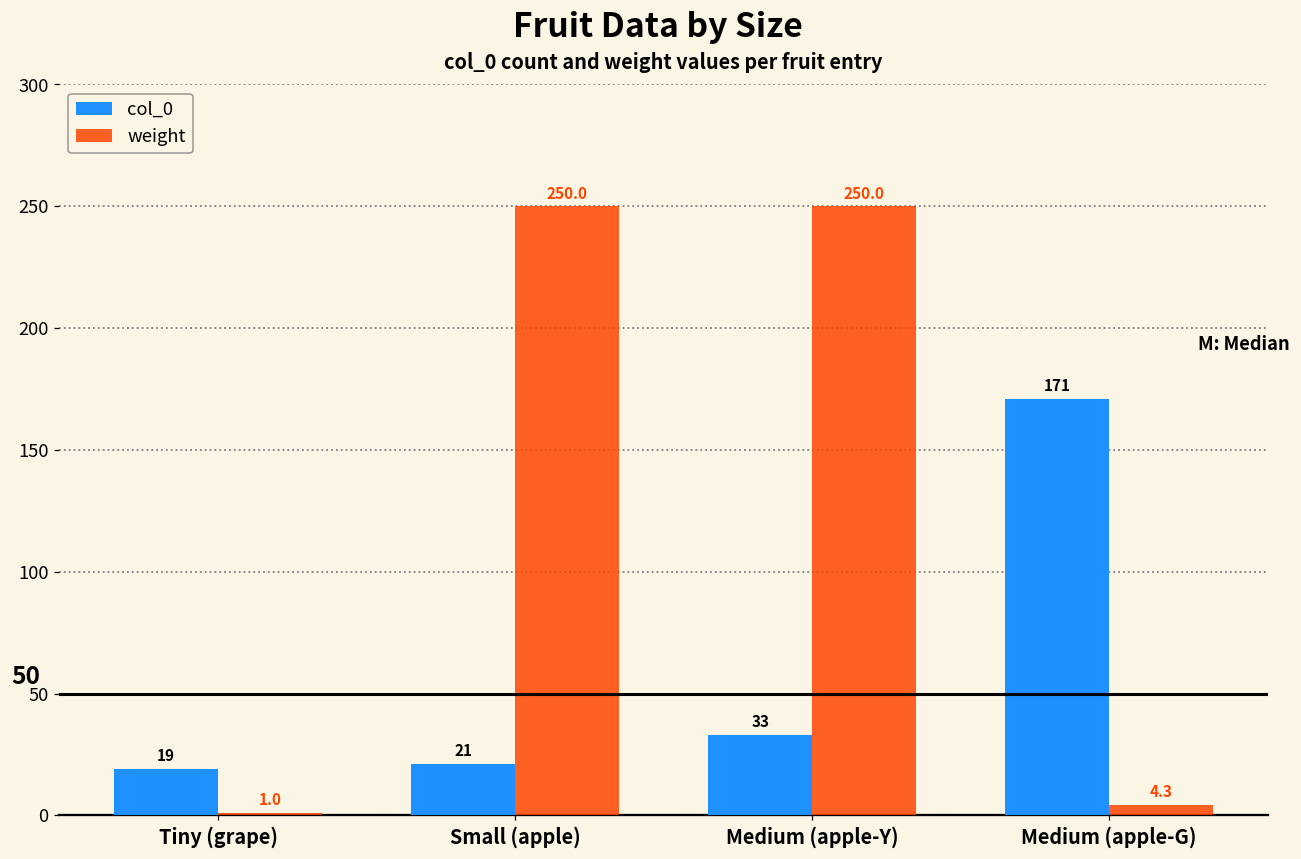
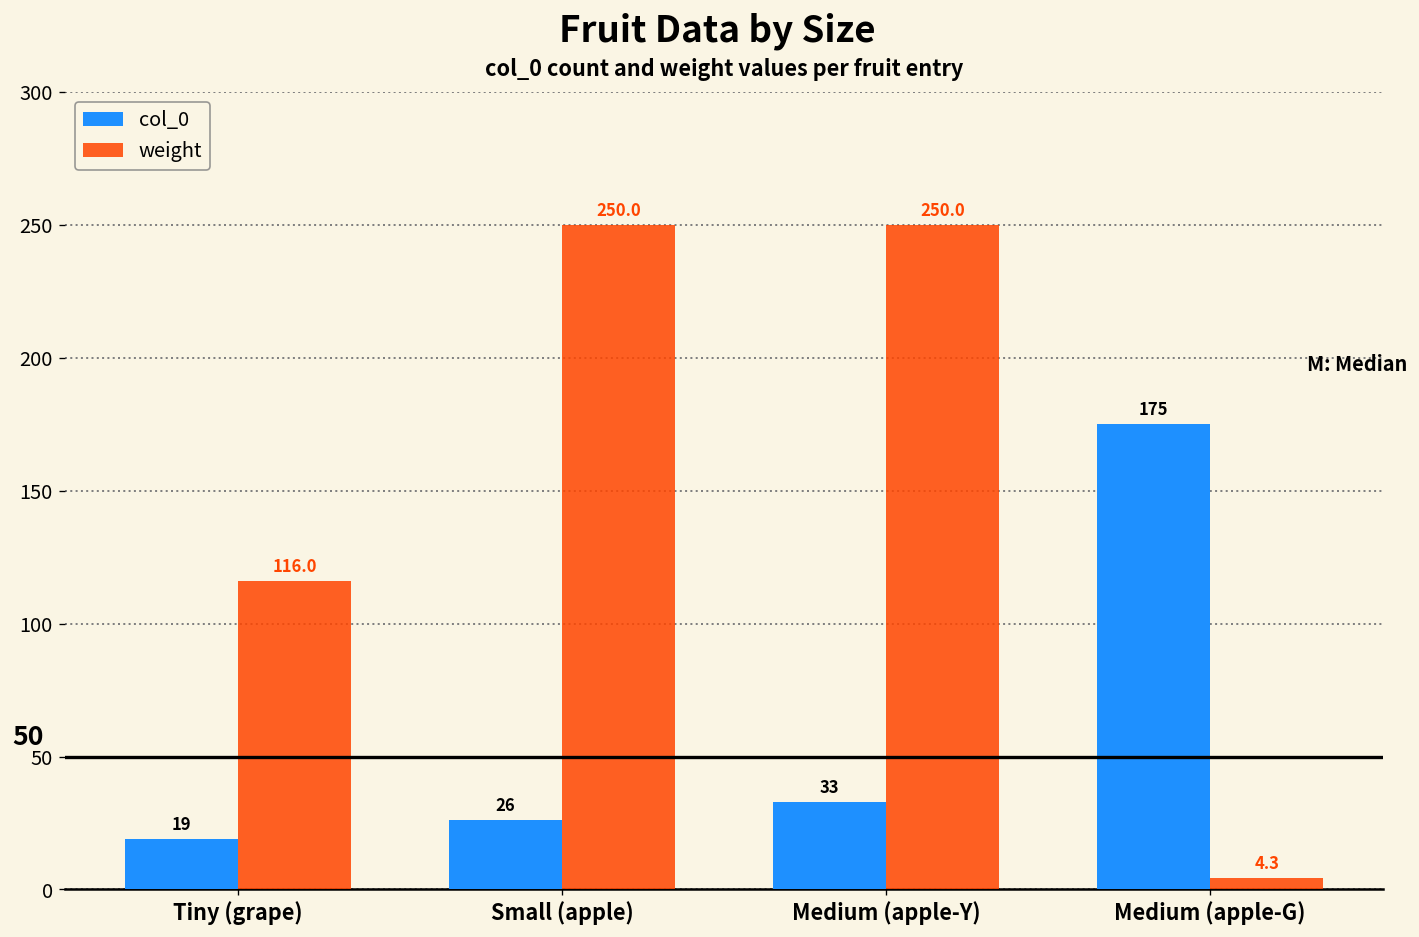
  {
    "col_0": {
      "Tiny (grape)": 19,
-     "Small (apple)": 21,
+     "Small (apple)": 26,
      "Medium (apple-Y)": 33,
-     "Medium (apple-G)": 171
+     "Medium (apple-G)": 175
    },
    "weight": {
-     "Tiny (grape)": 1.0,
+     "Tiny (grape)": 116.0,
      "Small (apple)": 250.0,
      "Medium (apple-Y)": 250.0,
      "Medium (apple-G)": 4.3
    }
  }
